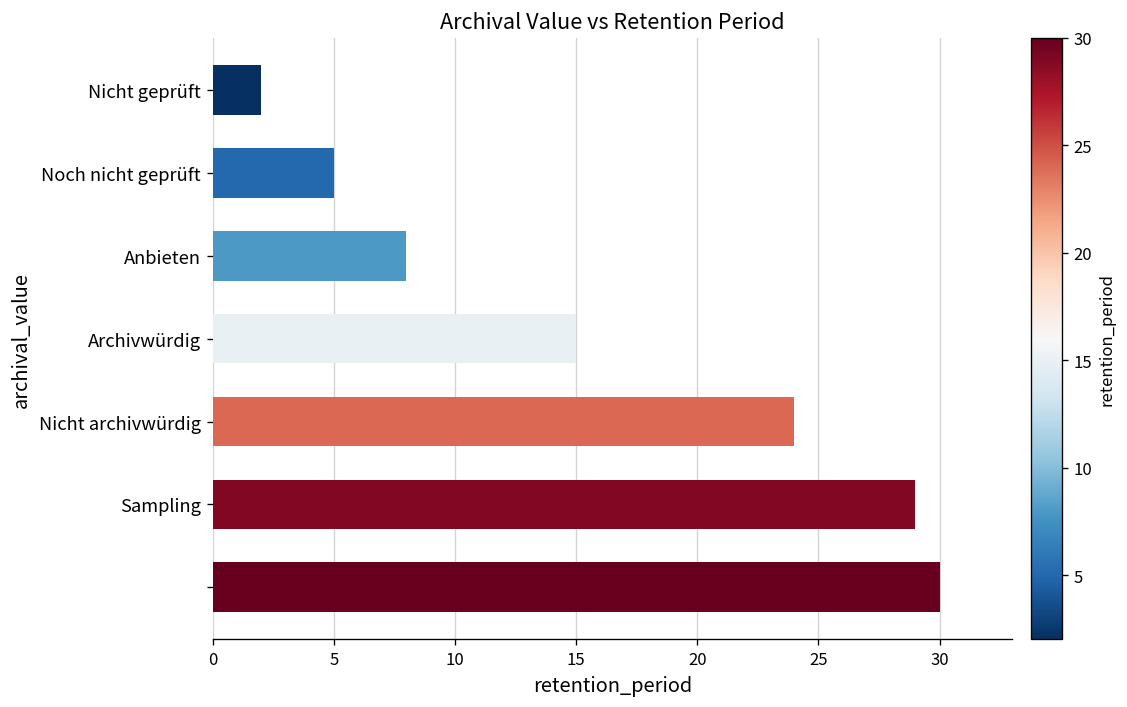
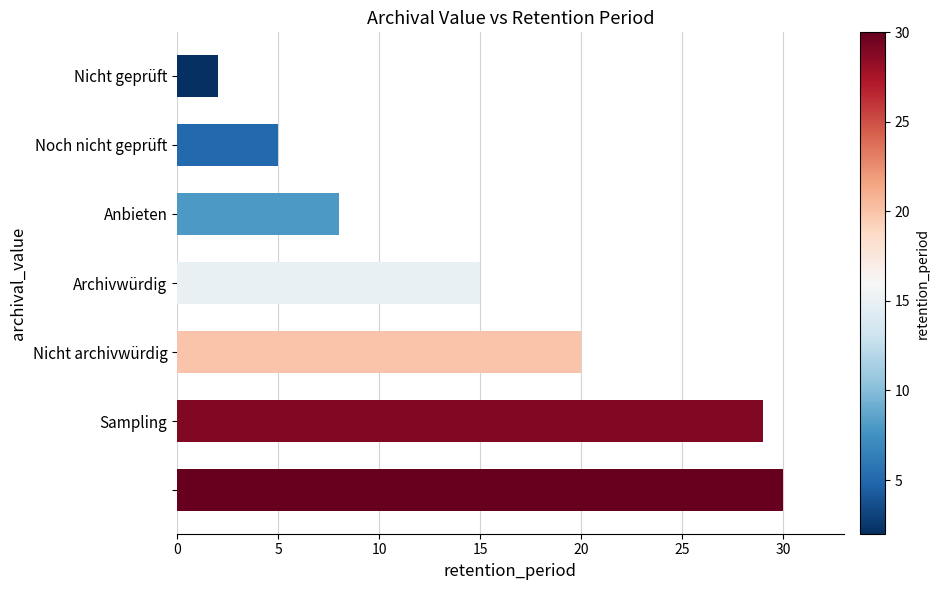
  {
    "Nicht geprüft": 2,
    "Noch nicht geprüft": 5,
    "Anbieten": 8,
    "Archivwürdig": 15,
-   "Nicht archivwürdig": 24,
+   "Nicht archivwürdig": 20,
    "Sampling": 29
  }
